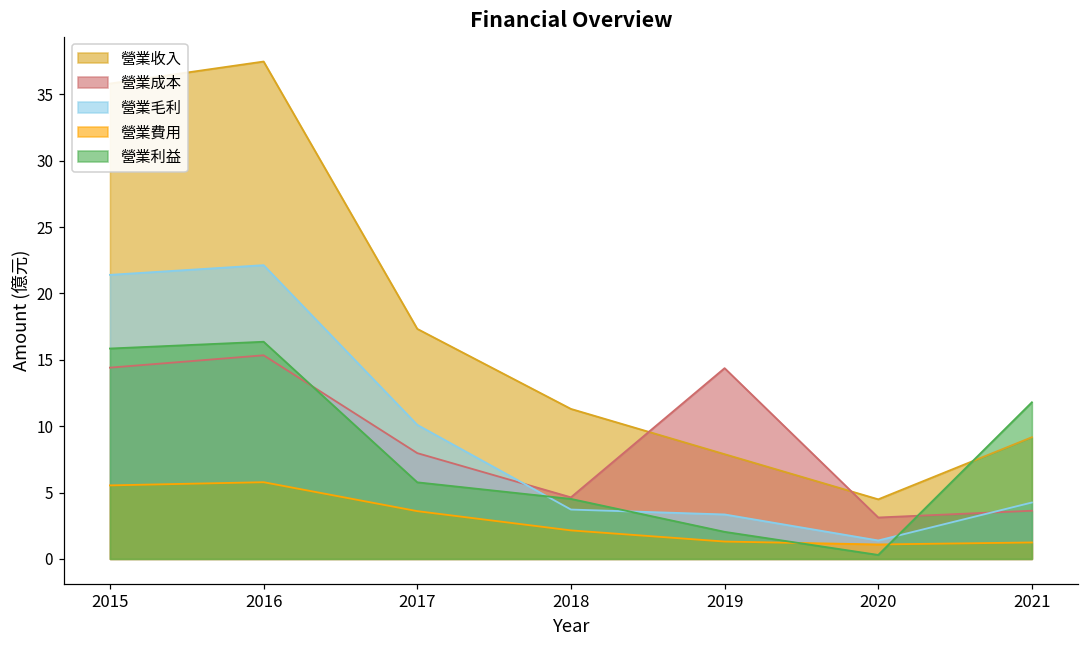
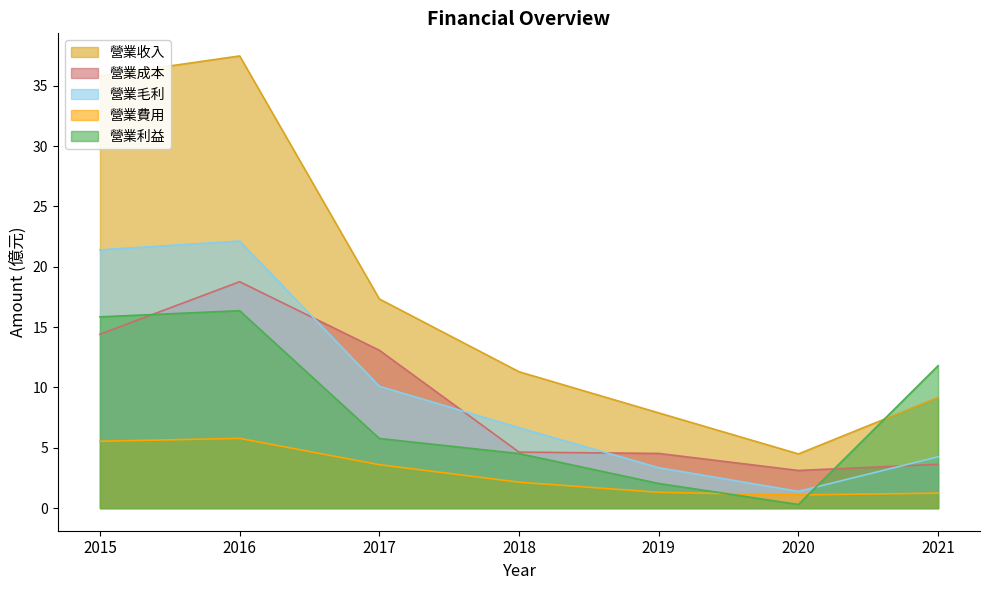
  {
    "營業成本": {
      "2015": 14.4,
-     "2016": 15.3,
-     "2017": 8.0,
-     "2019": 14.4,
+     "2016": 18.8,
+     "2017": 13.1,
+     "2019": 4.5,
      "2020": 3.1,
      "2021": 3.6
    },
    "營業毛利": {
      "2015": 21.4,
      "2016": 22.1,
      "2017": 10.1,
-     "2018": 3.7,
+     "2018": 6.7,
      "2019": 3.4,
      "2020": 1.4,
      "2021": 4.3
    },
    "營業利益": {
      "2015": 15.9,
      "2016": 16.4,
      "2017": 5.8,
      "2019": 2.0,
      "2020": 0.3,
      "2021": 11.8
    }
  }
